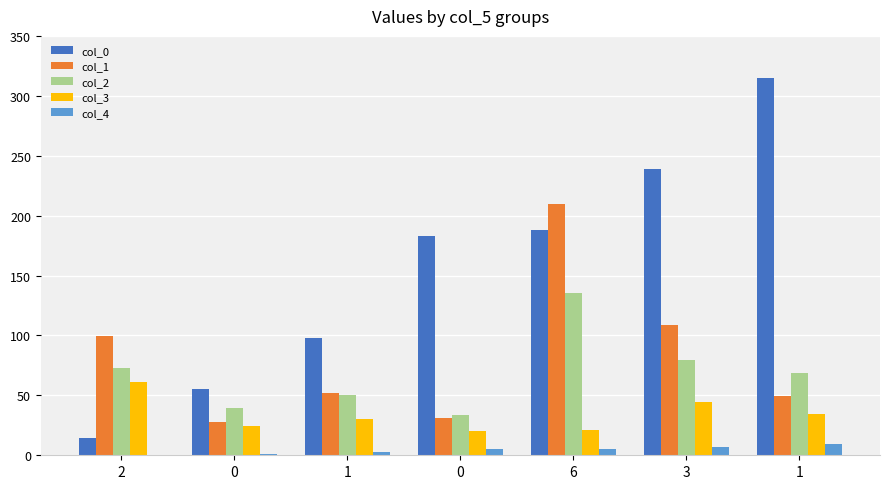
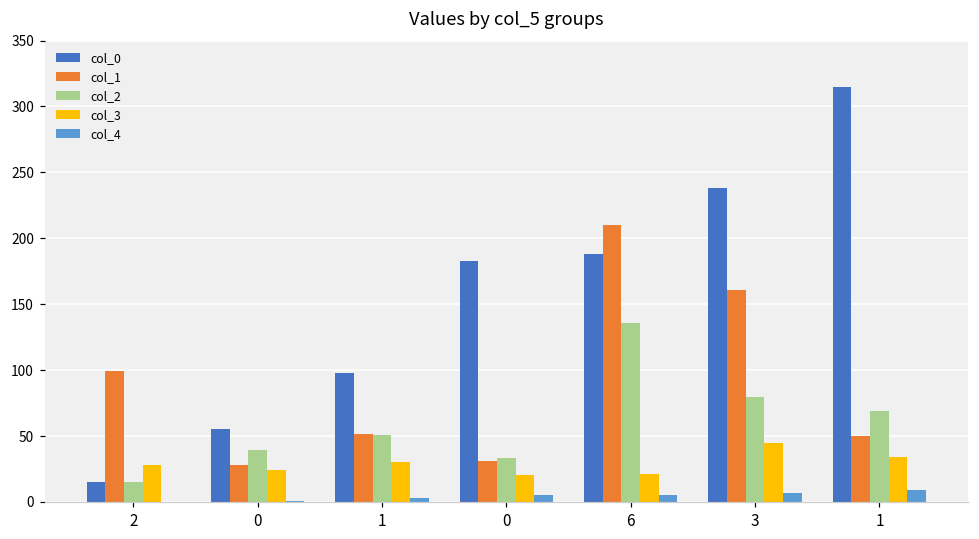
  {
    "col_1": {
      "2": 100,
      "6": 210,
-     "3": 109
+     "3": 161
    },
    "col_2": {
-     "2": 73,
+     "2": 15,
      "6": 136,
      "3": 80
    },
    "col_3": {
-     "2": 61,
+     "2": 28,
      "6": 21,
      "3": 44
    }
  }
